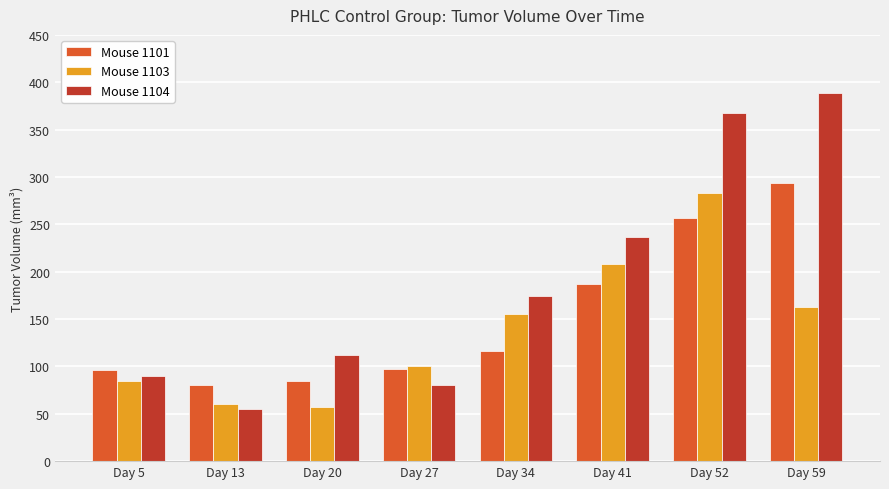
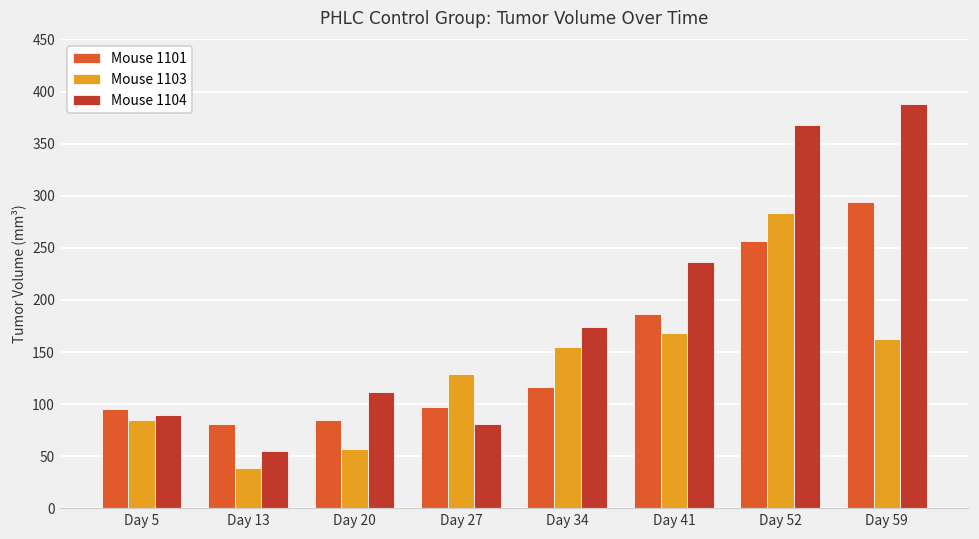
  {
    "Mouse 1103": {
      "Day 5": 90,
-     "Day 13": 60,
+     "Day 13": 40,
      "Day 20": 60,
-     "Day 27": 100,
+     "Day 27": 130,
      "Day 34": 160,
-     "Day 41": 210,
+     "Day 41": 170,
      "Day 52": 280,
      "Day 59": 160
    }
  }
